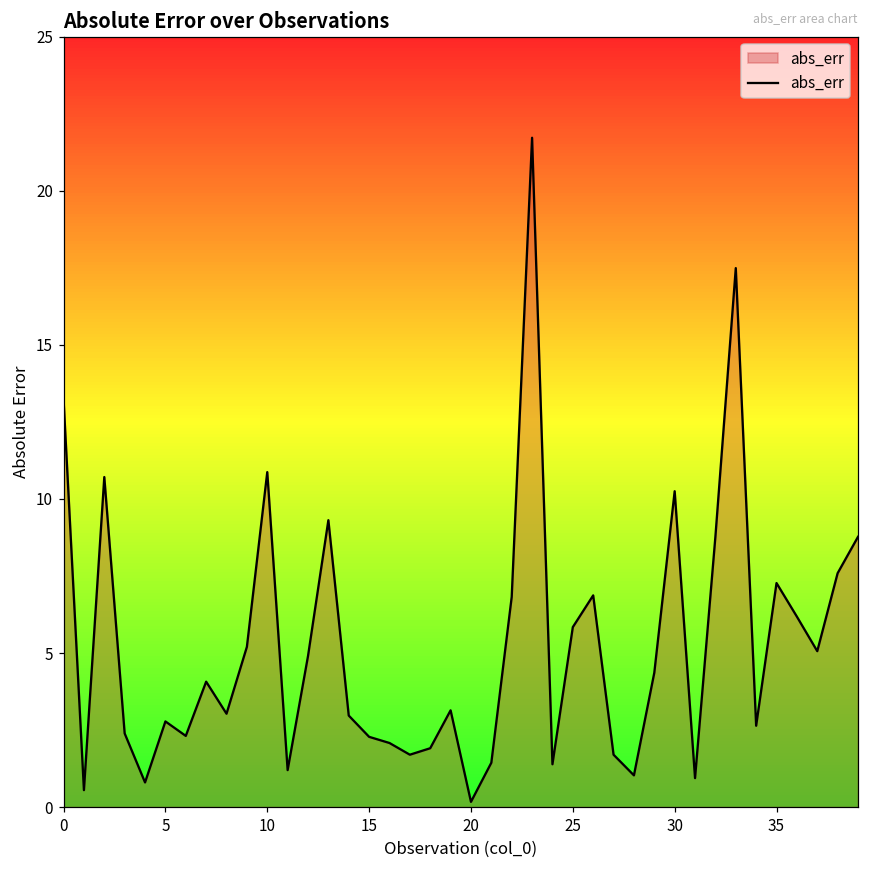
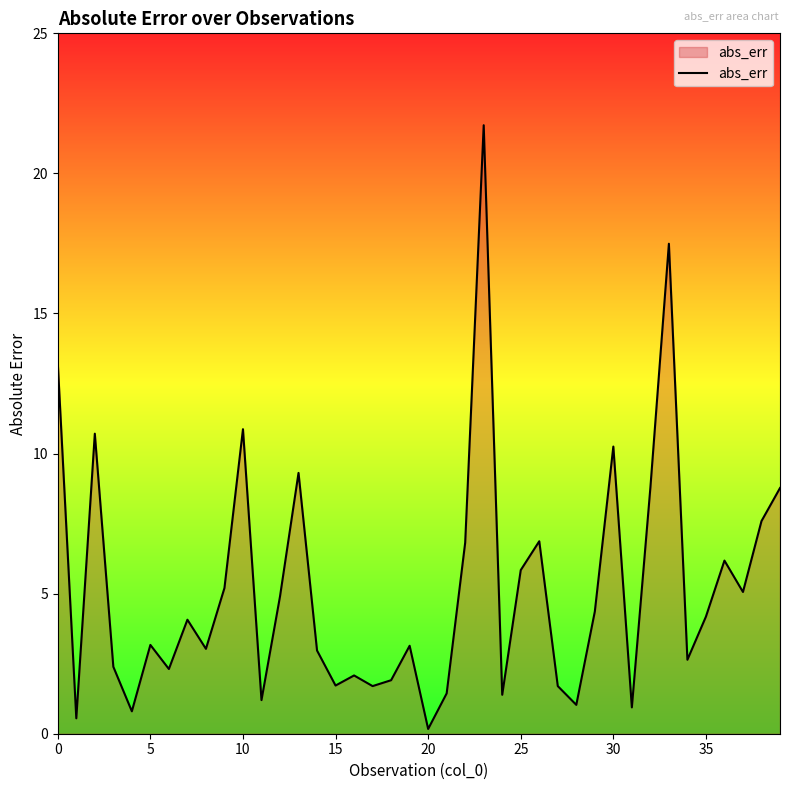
  {
    "0": 13.2,
-   "5": 2.8,
+   "5": 3.2,
    "10": 10.9,
-   "15": 2.3,
+   "15": 1.7,
    "20": 0.2,
    "25": 5.8,
    "30": 10.3,
-   "35": 7.3
+   "35": 4.2
  }
